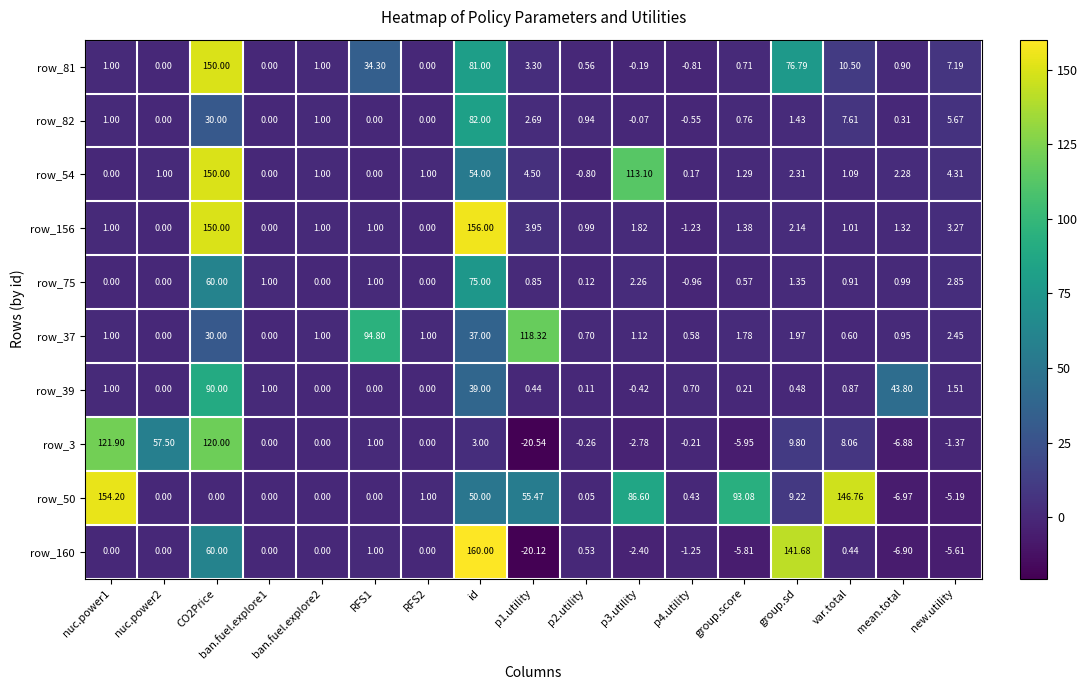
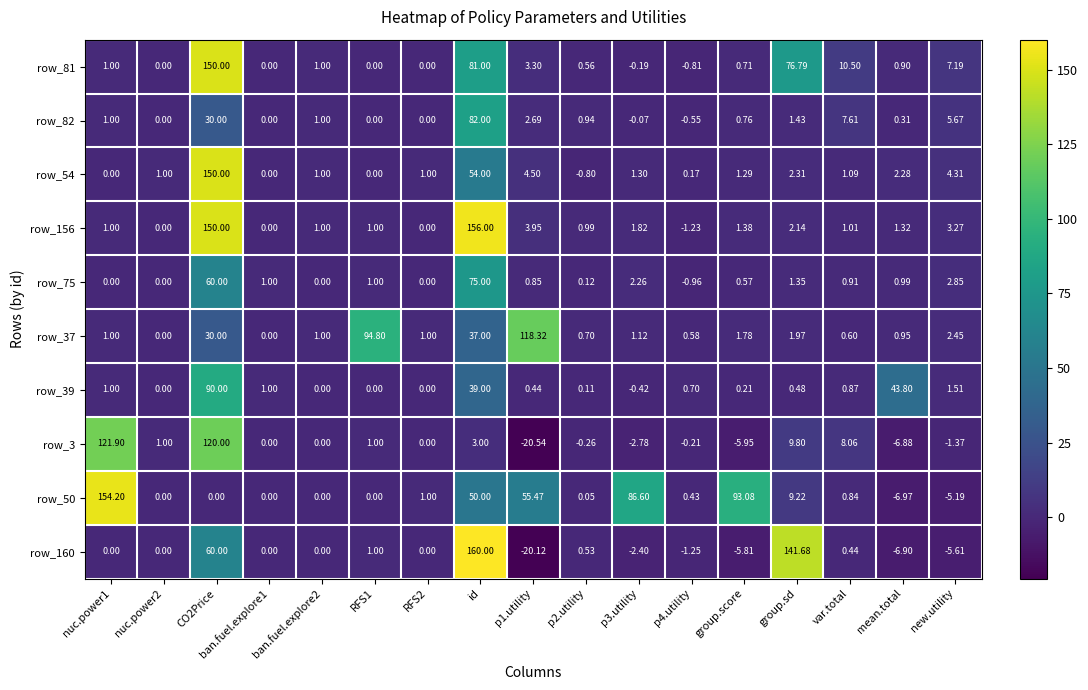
  {
    "row_81": {
      "nuc.power1": 1.00,
      "nuc.power2": 0.00,
      "CO2Price": 150.00,
      "ban.fuel.explore1": 0.00,
      "ban.fuel.explore2": 1.00,
-     "RFS1": 34.30,
+     "RFS1": 0.00,
      "RFS2": 0.00,
      "id": 81.00,
      "p1.utility": 3.30,
      "p2.utility": 0.56,
      "p3.utility": -0.19,
      "p4.utility": -0.81,
      "group.score": 0.71,
      "group.sd": 76.79,
      "var.total": 10.50,
      "mean.total": 0.90,
      "new.utility": 7.19
    },
    "row_82": {
      "nuc.power1": 1.00,
      "nuc.power2": 0.00,
      "CO2Price": 30.00,
      "ban.fuel.explore1": 0.00,
      "ban.fuel.explore2": 1.00,
      "RFS1": 0.00,
      "RFS2": 0.00,
      "id": 82.00,
      "p1.utility": 2.69,
      "p2.utility": 0.94,
      "p3.utility": -0.07,
      "p4.utility": -0.55,
      "group.score": 0.76,
      "group.sd": 1.43,
      "var.total": 7.61,
      "mean.total": 0.31,
      "new.utility": 5.67
    },
    "row_54": {
      "nuc.power1": 0.00,
      "nuc.power2": 1.00,
      "CO2Price": 150.00,
      "ban.fuel.explore1": 0.00,
      "ban.fuel.explore2": 1.00,
      "RFS1": 0.00,
      "RFS2": 1.00,
      "id": 54.00,
      "p1.utility": 4.50,
      "p2.utility": -0.80,
-     "p3.utility": 113.10,
+     "p3.utility": 1.30,
      "p4.utility": 0.17,
      "group.score": 1.29,
      "group.sd": 2.31,
      "var.total": 1.09,
      "mean.total": 2.28,
      "new.utility": 4.31
    },
    "row_156": {
      "nuc.power1": 1.00,
      "nuc.power2": 0.00,
      "CO2Price": 150.00,
      "ban.fuel.explore1": 0.00,
      "ban.fuel.explore2": 1.00,
      "RFS1": 1.00,
      "RFS2": 0.00,
      "id": 156.00,
      "p1.utility": 3.95,
      "p2.utility": 0.99,
      "p3.utility": 1.82,
      "p4.utility": -1.23,
      "group.score": 1.38,
      "group.sd": 2.14,
      "var.total": 1.01,
      "mean.total": 1.32,
      "new.utility": 3.27
    },
    "row_75": {
      "nuc.power1": 0.00,
      "nuc.power2": 0.00,
      "CO2Price": 60.00,
      "ban.fuel.explore1": 1.00,
      "ban.fuel.explore2": 0.00,
      "RFS1": 1.00,
      "RFS2": 0.00,
      "id": 75.00,
      "p1.utility": 0.85,
      "p2.utility": 0.12,
      "p3.utility": 2.26,
      "p4.utility": -0.96,
      "group.score": 0.57,
      "group.sd": 1.35,
      "var.total": 0.91,
      "mean.total": 0.99,
      "new.utility": 2.85
    },
    "row_37": {
      "nuc.power1": 1.00,
      "nuc.power2": 0.00,
      "CO2Price": 30.00,
      "ban.fuel.explore1": 0.00,
      "ban.fuel.explore2": 1.00,
      "RFS1": 94.80,
      "RFS2": 1.00,
      "id": 37.00,
      "p1.utility": 118.32,
      "p2.utility": 0.70,
      "p3.utility": 1.12,
      "p4.utility": 0.58,
      "group.score": 1.78,
      "group.sd": 1.97,
      "var.total": 0.60,
      "mean.total": 0.95,
      "new.utility": 2.45
    },
    "row_39": {
      "nuc.power1": 1.00,
      "nuc.power2": 0.00,
      "CO2Price": 90.00,
      "ban.fuel.explore1": 1.00,
      "ban.fuel.explore2": 0.00,
      "RFS1": 0.00,
      "RFS2": 0.00,
      "id": 39.00,
      "p1.utility": 0.44,
      "p2.utility": 0.11,
      "p3.utility": -0.42,
      "p4.utility": 0.70,
      "group.score": 0.21,
      "group.sd": 0.48,
      "var.total": 0.87,
      "mean.total": 43.80,
      "new.utility": 1.51
    },
    "row_3": {
      "nuc.power1": 121.90,
-     "nuc.power2": 57.50,
+     "nuc.power2": 1.00,
      "CO2Price": 120.00,
      "ban.fuel.explore1": 0.00,
      "ban.fuel.explore2": 0.00,
      "RFS1": 1.00,
      "RFS2": 0.00,
      "id": 3.00,
      "p1.utility": -20.54,
      "p2.utility": -0.26,
      "p3.utility": -2.78,
      "p4.utility": -0.21,
      "group.score": -5.95,
      "group.sd": 9.80,
      "var.total": 8.06,
      "mean.total": -6.88,
      "new.utility": -1.37
    },
    "row_50": {
      "nuc.power1": 154.20,
      "nuc.power2": 0.00,
      "CO2Price": 0.00,
      "ban.fuel.explore1": 0.00,
      "ban.fuel.explore2": 0.00,
      "RFS1": 0.00,
      "RFS2": 1.00,
      "id": 50.00,
      "p1.utility": 55.47,
      "p2.utility": 0.05,
      "p3.utility": 86.60,
      "p4.utility": 0.43,
      "group.score": 93.08,
      "group.sd": 9.22,
-     "var.total": 146.76,
+     "var.total": 0.84,
      "mean.total": -6.97,
      "new.utility": -5.19
    },
    "row_160": {
      "nuc.power1": 0.00,
      "nuc.power2": 0.00,
      "CO2Price": 60.00,
      "ban.fuel.explore1": 0.00,
      "ban.fuel.explore2": 0.00,
      "RFS1": 1.00,
      "RFS2": 0.00,
      "id": 160.00,
      "p1.utility": -20.12,
      "p2.utility": 0.53,
      "p3.utility": -2.40,
      "p4.utility": -1.25,
      "group.score": -5.81,
      "group.sd": 141.68,
      "var.total": 0.44,
      "mean.total": -6.90,
      "new.utility": -5.61
    }
  }
